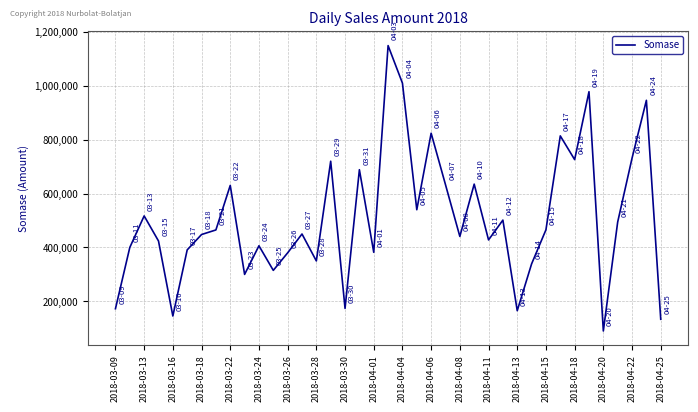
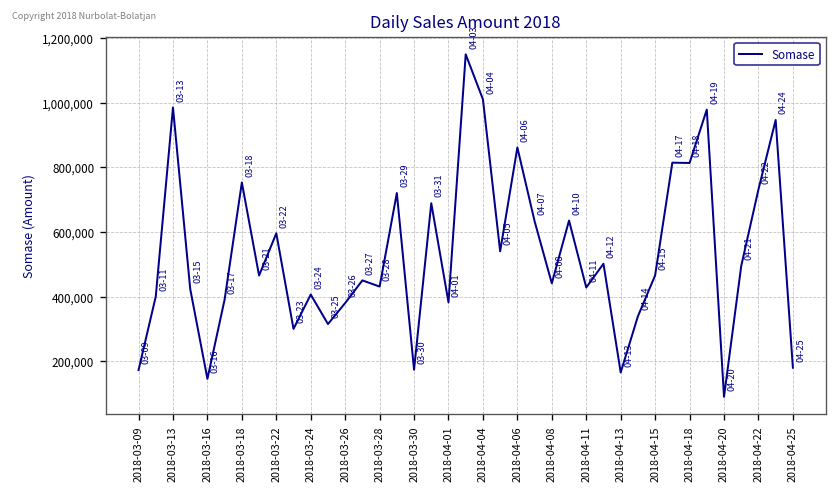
  {
-   "2018-03-13": "520,000",
-   "2018-03-18": "450,000",
-   "2018-03-22": "630,000",
-   "2018-03-28": "350,000",
-   "2018-04-06": "820,000",
+   "2018-03-13": "980,000",
+   "2018-03-18": "750,000",
+   "2018-03-22": "600,000",
+   "2018-03-28": "430,000",
+   "2018-04-06": "860,000",
    "2018-04-11": "430,000",
-   "2018-04-18": "730,000",
-   "2018-04-25": "130,000"
+   "2018-04-18": "810,000",
+   "2018-04-25": "180,000"
  }
